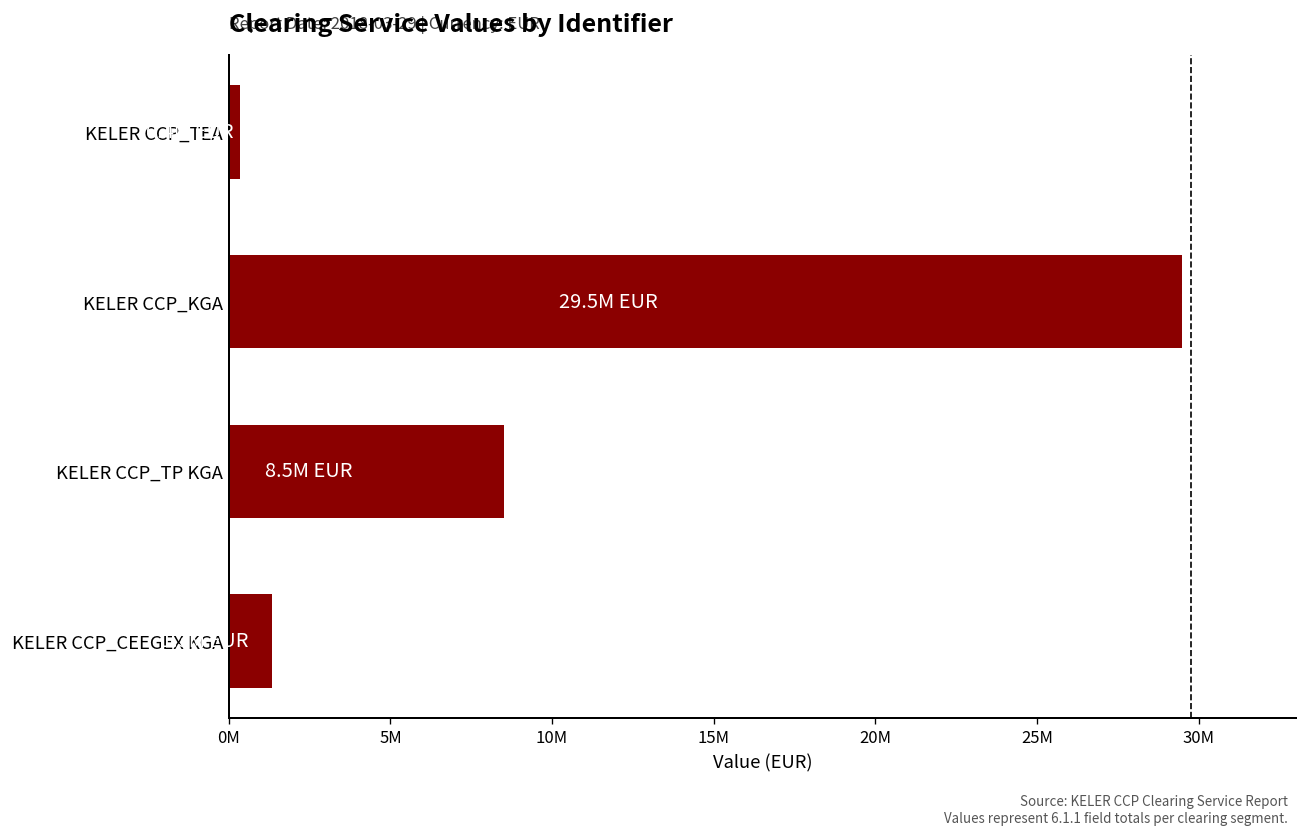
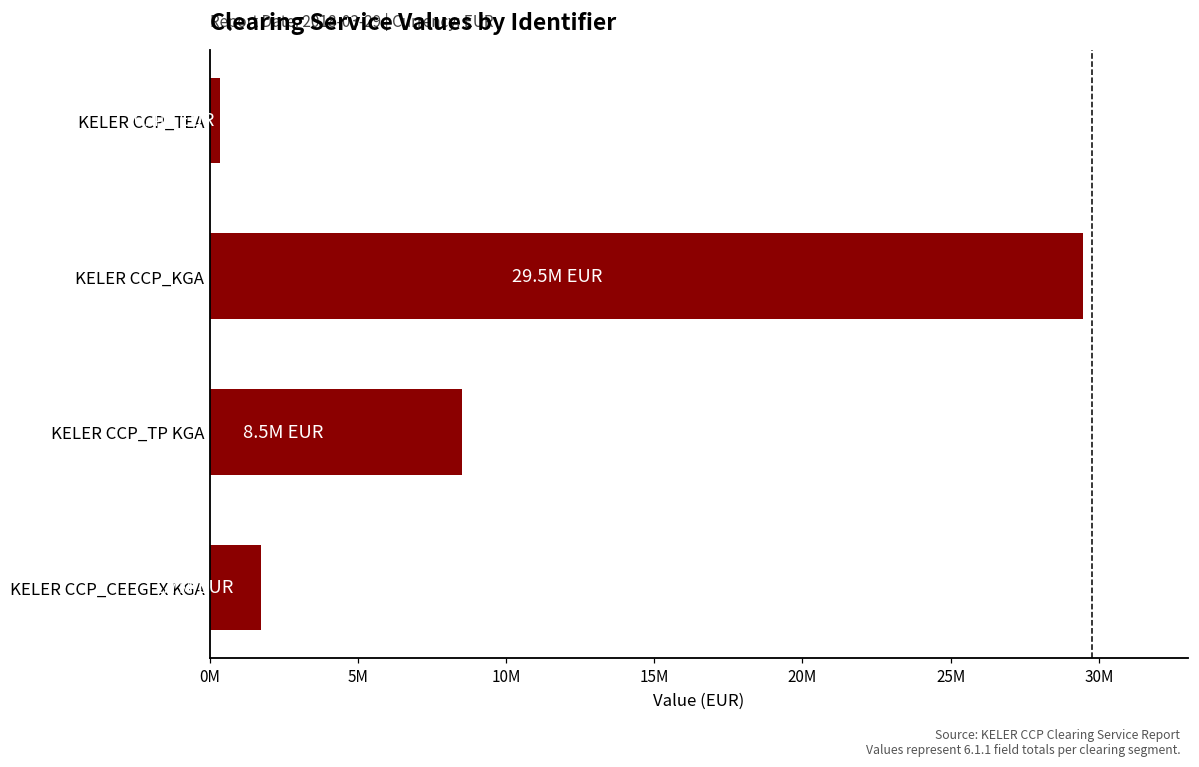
  {
    "KELER CCP_TEA": 400000,
-   "KELER CCP_CEEGEX KGA": 1300000
+   "KELER CCP_CEEGEX KGA": 1700000
  }
